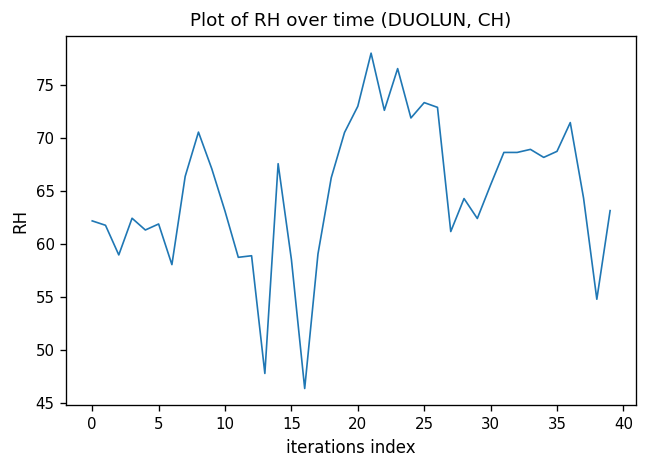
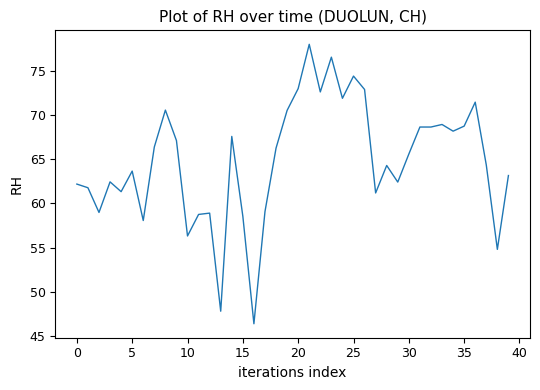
  {
    "0": 62,
-   "5": 62,
-   "10": 63,
+   "5": 64,
+   "10": 56,
    "15": 59,
    "20": 73,
-   "25": 73,
+   "25": 74,
    "30": 66,
    "35": 69
  }
